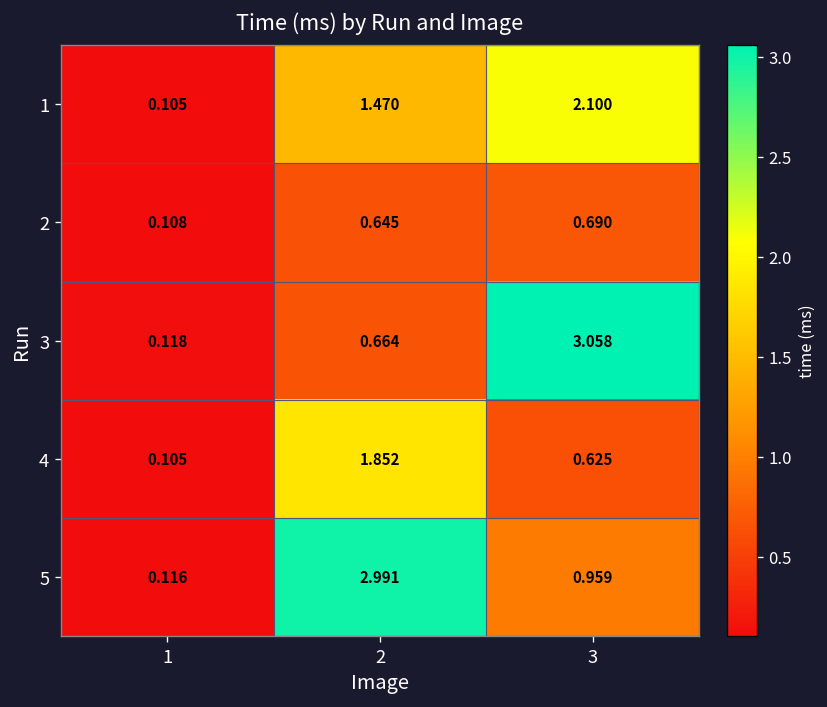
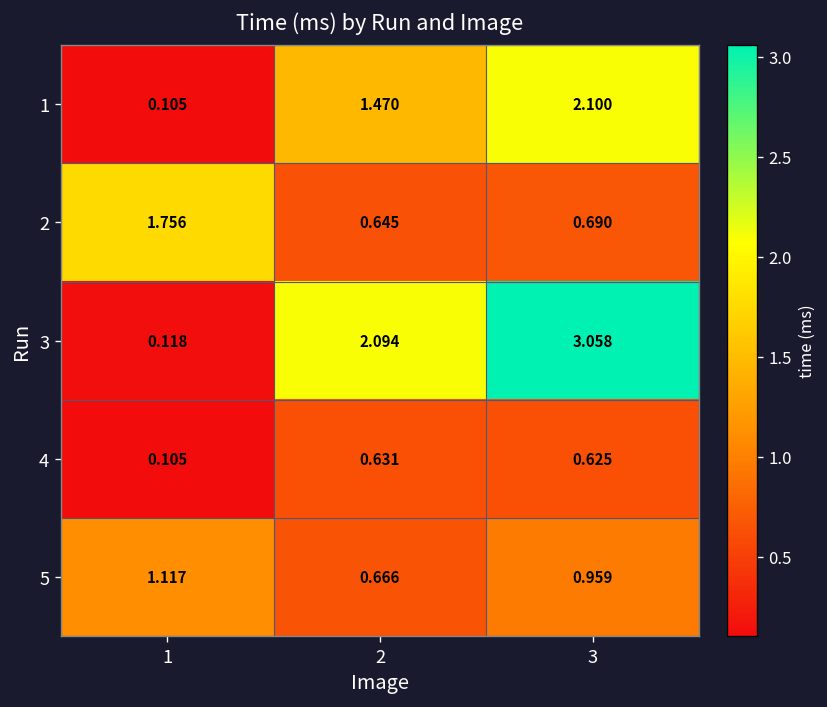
  {
    "1": {
      "1": 0.105,
      "2": 1.470,
      "3": 2.100
    },
    "2": {
-     "1": 0.108,
+     "1": 1.756,
      "2": 0.645,
      "3": 0.690
    },
    "3": {
      "1": 0.118,
-     "2": 0.664,
+     "2": 2.094,
      "3": 3.058
    },
    "4": {
      "1": 0.105,
-     "2": 1.852,
+     "2": 0.631,
      "3": 0.625
    },
    "5": {
-     "1": 0.116,
-     "2": 2.991,
+     "1": 1.117,
+     "2": 0.666,
      "3": 0.959
    }
  }
